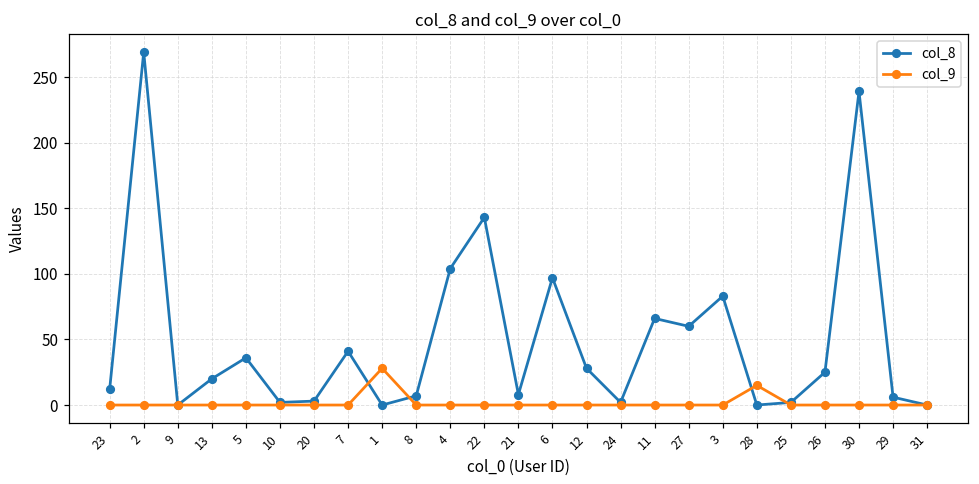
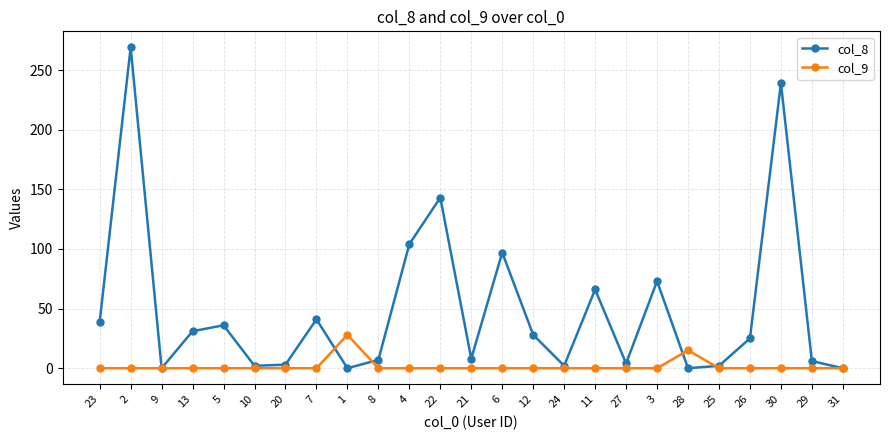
  {
    "col_8": {
-     "23": 12,
+     "23": 39,
      "2": 269,
-     "13": 20,
+     "13": 31,
      "5": 36,
      "20": 3,
      "7": 41,
      "1": 0,
      "8": 7,
      "4": 104,
      "22": 143,
      "21": 8,
      "6": 97,
      "12": 28,
      "11": 66,
-     "27": 60,
-     "3": 83,
+     "27": 4,
+     "3": 73,
      "28": 0,
      "26": 25,
      "30": 239,
      "29": 6
    },
    "col_9": {
      "23": 0,
      "2": 0,
      "13": 0,
      "5": 0,
      "20": 0,
      "7": 0,
      "1": 28,
      "8": 0,
      "4": 0,
      "22": 0,
      "21": 0,
      "6": 0,
      "12": 0,
      "11": 0,
      "27": 0,
      "3": 0,
      "28": 15,
      "26": 0,
      "30": 0,
      "29": 0
    }
  }
